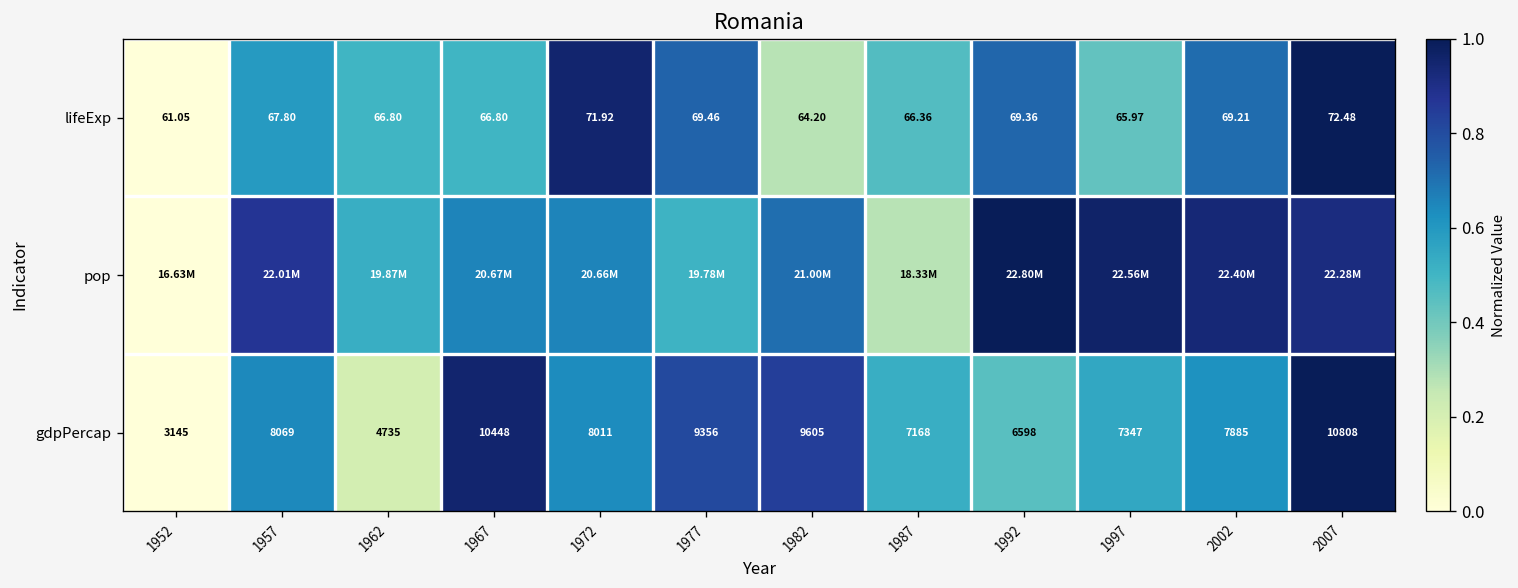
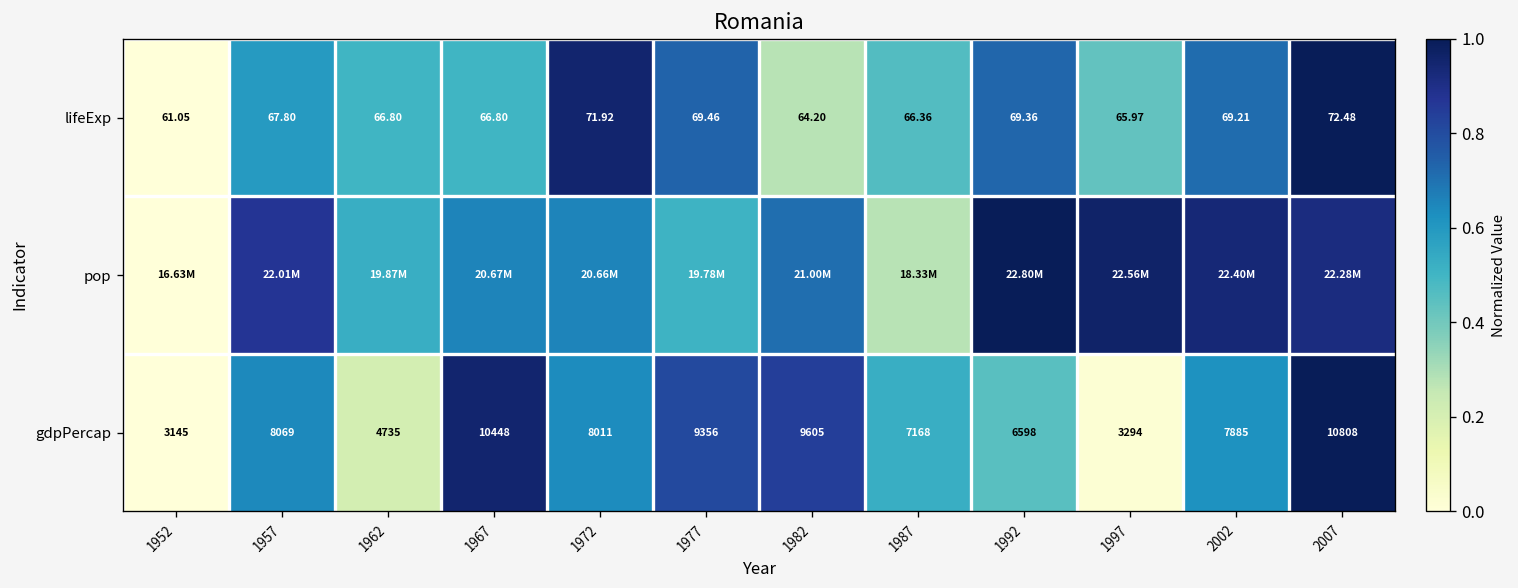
  {
    "lifeExp": {
      "1952": "61.05",
      "1957": "67.80",
      "1962": "66.80",
      "1967": "66.80",
      "1972": "71.92",
      "1977": "69.46",
      "1982": "64.20",
      "1987": "66.36",
      "1992": "69.36",
      "1997": "65.97",
      "2002": "69.21",
      "2007": "72.48"
    },
    "pop": {
      "1952": "16.63M",
      "1957": "22.01M",
      "1962": "19.87M",
      "1967": "20.67M",
      "1972": "20.66M",
      "1977": "19.78M",
      "1982": "21.00M",
      "1987": "18.33M",
      "1992": "22.80M",
      "1997": "22.56M",
      "2002": "22.40M",
      "2007": "22.28M"
    },
    "gdpPercap": {
      "1952": "3145",
      "1957": "8069",
      "1962": "4735",
      "1967": "10448",
      "1972": "8011",
      "1977": "9356",
      "1982": "9605",
      "1987": "7168",
      "1992": "6598",
-     "1997": "7347",
+     "1997": "3294",
      "2002": "7885",
      "2007": "10808"
    }
  }
